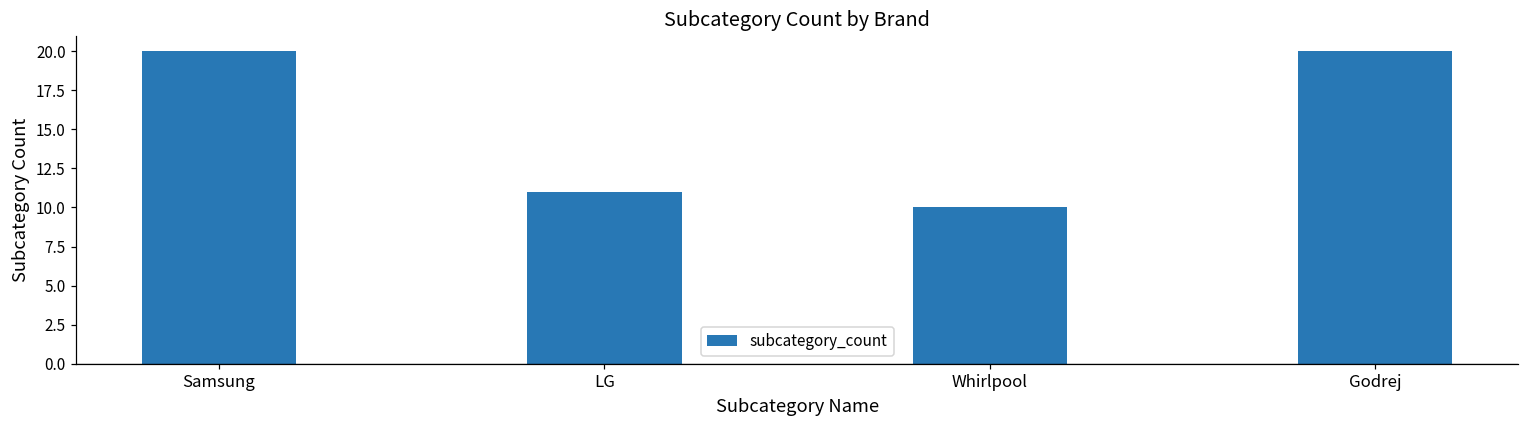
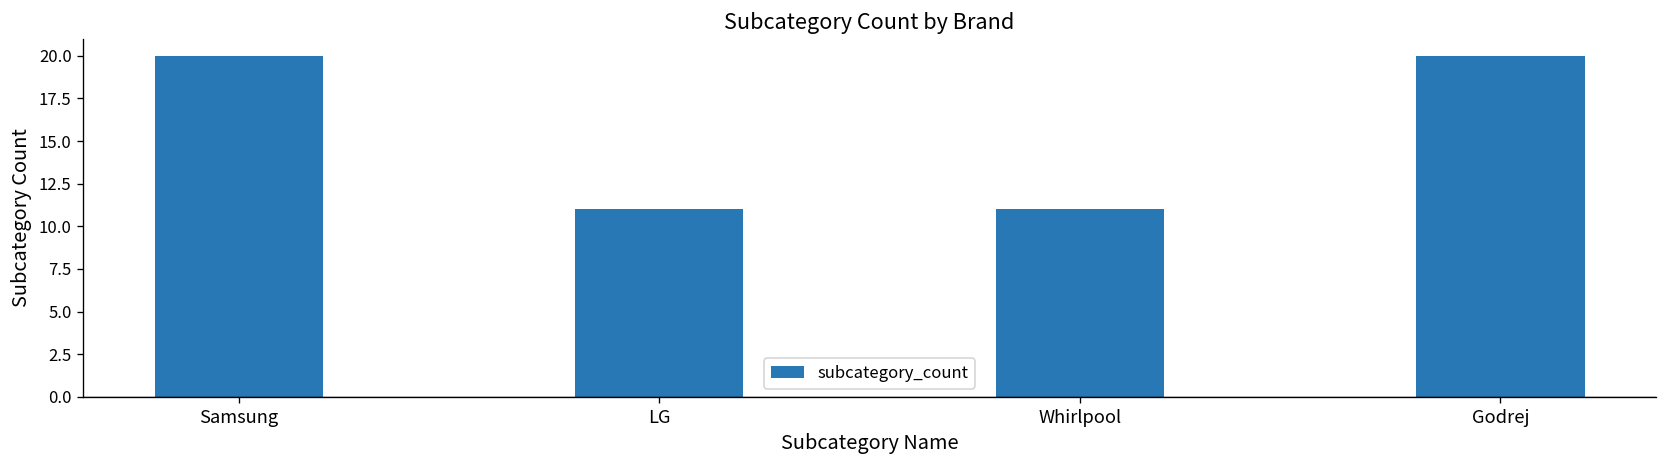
  {
    "Samsung": 20,
    "LG": 11,
-   "Whirlpool": 10,
+   "Whirlpool": 11,
    "Godrej": 20
  }
